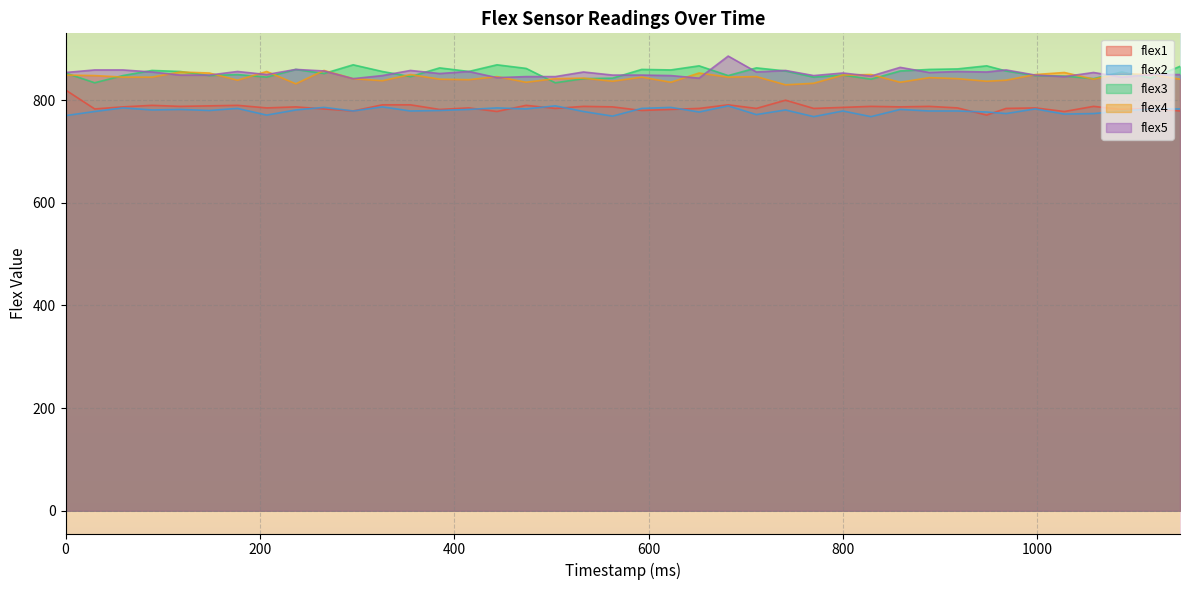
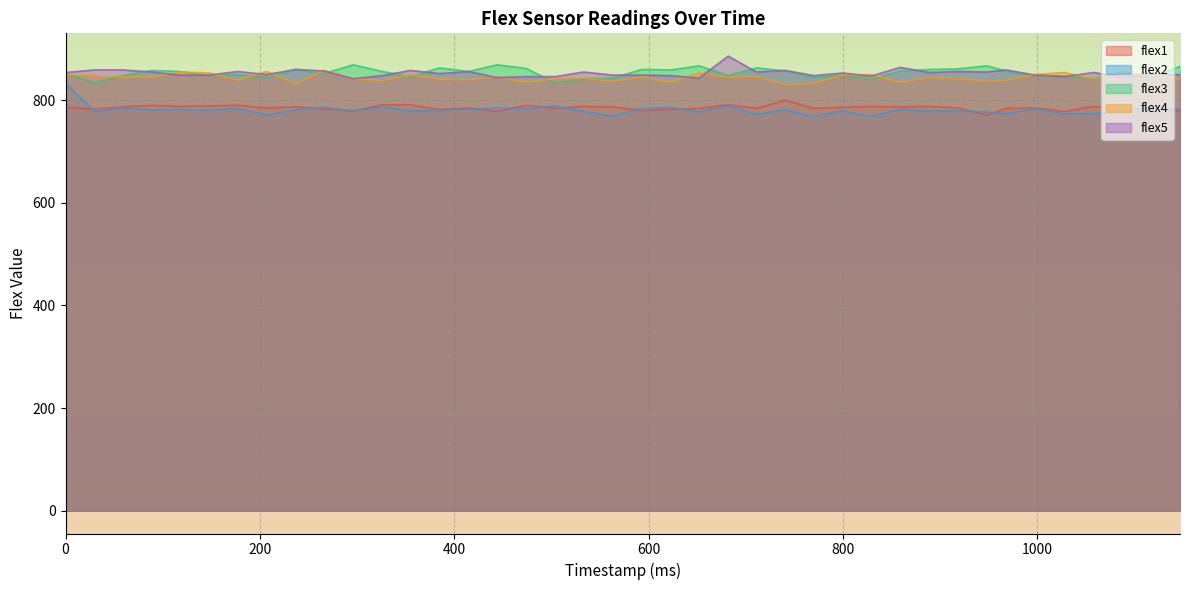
  {
    "flex1": {
-     "0": 820,
+     "0": 790,
      "800": 790
    },
    "flex2": {
-     "0": 770,
+     "0": 830,
      "800": 780
    }
  }
